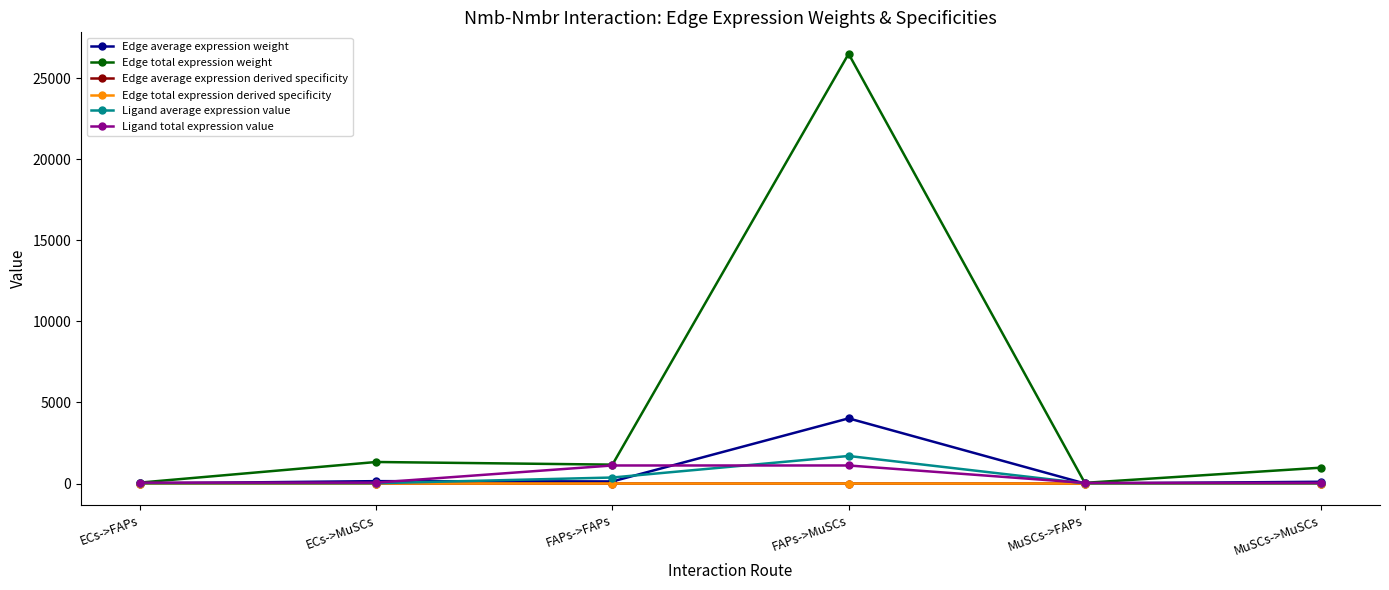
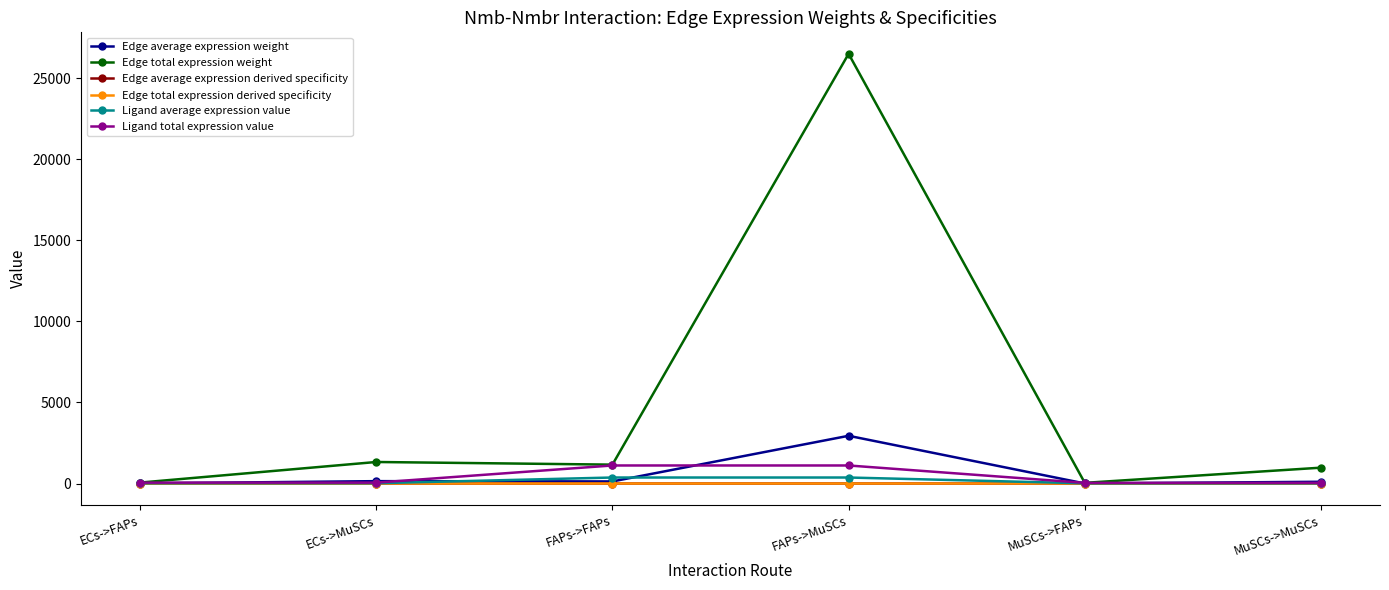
  {
    "Edge average expression weight": {
-     "FAPs->MuSCs": 4000
+     "FAPs->MuSCs": 2900
    },
    "Edge total expression weight": {
      "ECs->MuSCs": 1300,
      "FAPs->MuSCs": 26500,
      "MuSCs->MuSCs": 1000
    },
    "Edge total expression derived specificity": {
      "FAPs->MuSCs": 0
    },
    "Ligand average expression value": {
      "FAPs->FAPs": 400,
-     "FAPs->MuSCs": 1700
+     "FAPs->MuSCs": 400
    },
    "Ligand total expression value": {
      "FAPs->MuSCs": 1100
    }
  }
